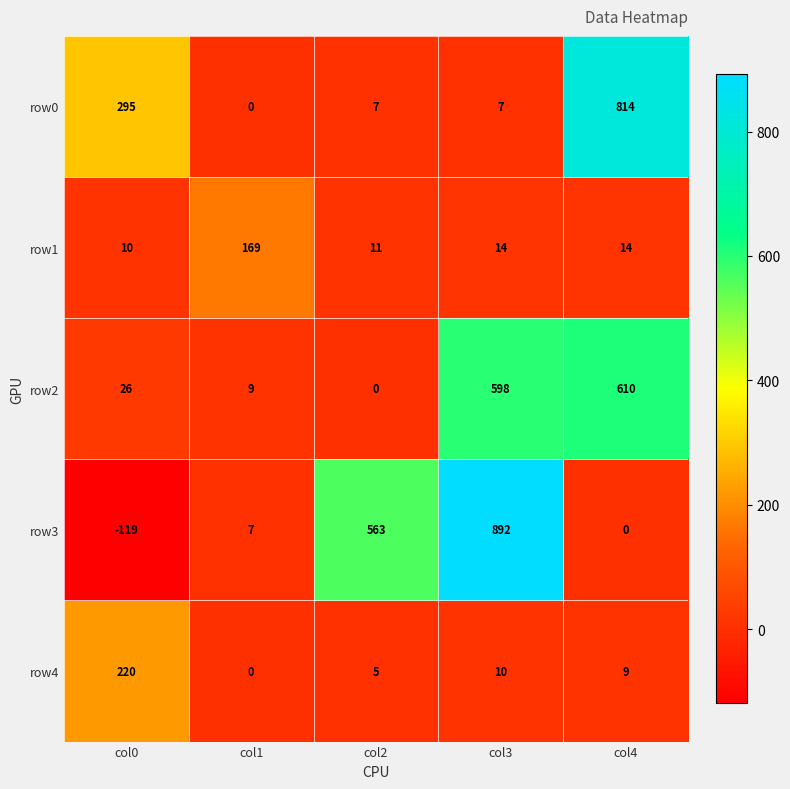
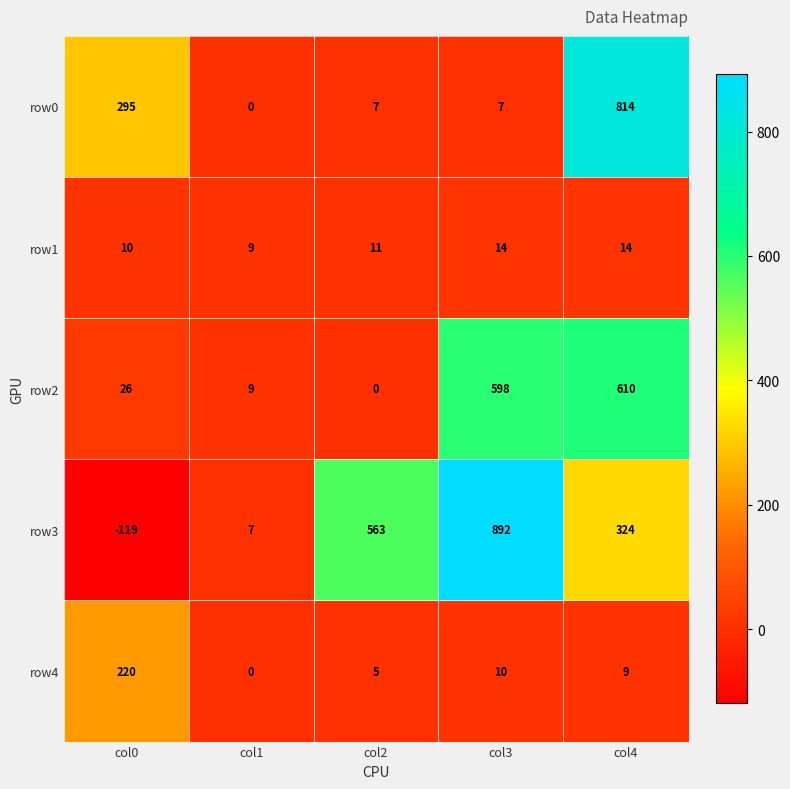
  {
    "row0": {
      "col0": 295,
      "col1": 0,
      "col2": 7,
      "col3": 7,
      "col4": 814
    },
    "row1": {
      "col0": 10,
-     "col1": 169,
+     "col1": 9,
      "col2": 11,
      "col3": 14,
      "col4": 14
    },
    "row2": {
      "col0": 26,
      "col1": 9,
      "col2": 0,
      "col3": 598,
      "col4": 610
    },
    "row3": {
      "col0": -119,
      "col1": 7,
      "col2": 563,
      "col3": 892,
-     "col4": 0
+     "col4": 324
    },
    "row4": {
      "col0": 220,
      "col1": 0,
      "col2": 5,
      "col3": 10,
      "col4": 9
    }
  }
